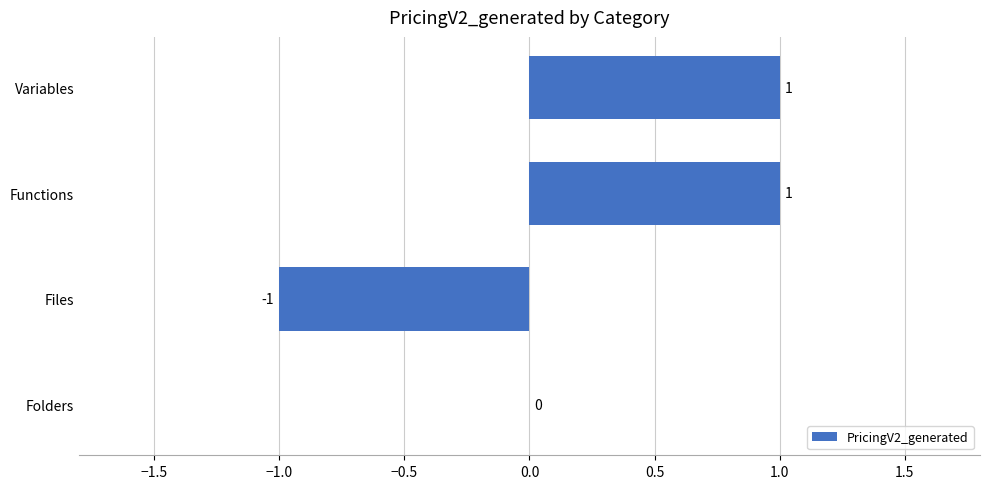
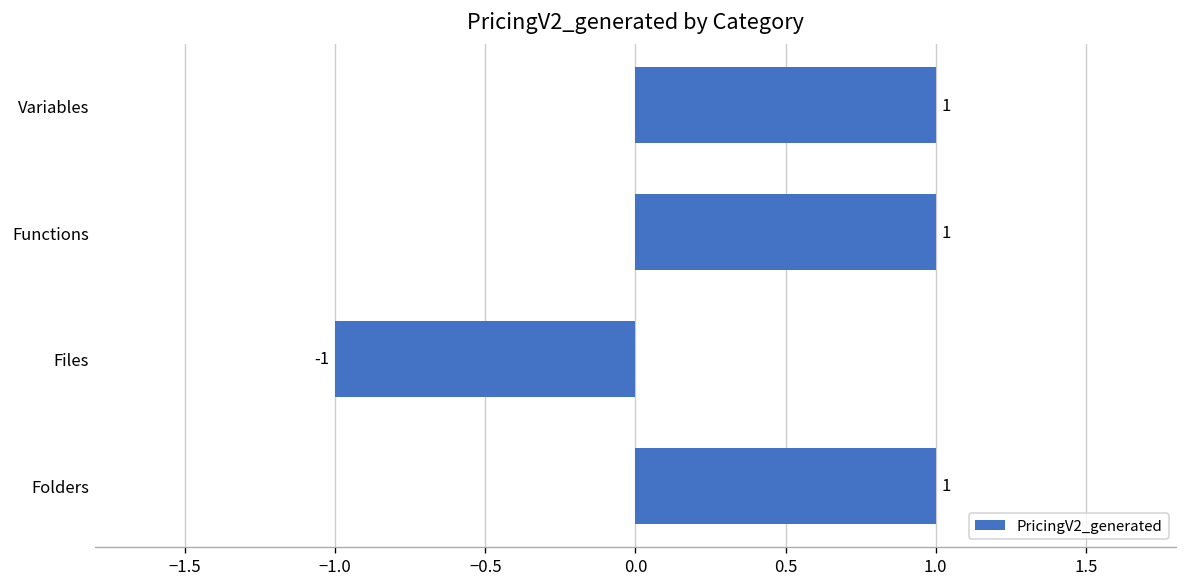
  {
    "Variables": 1,
    "Functions": 1,
    "Files": -1,
-   "Folders": 0
+   "Folders": 1
  }
